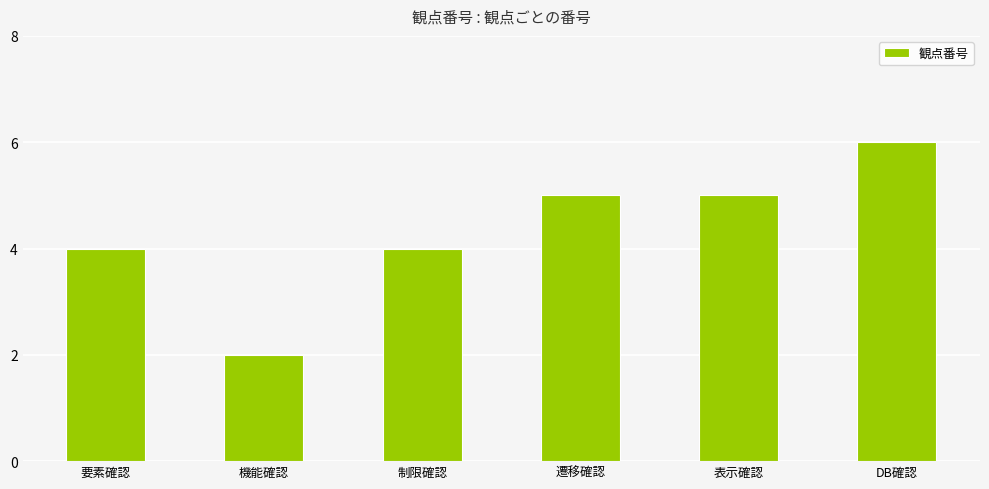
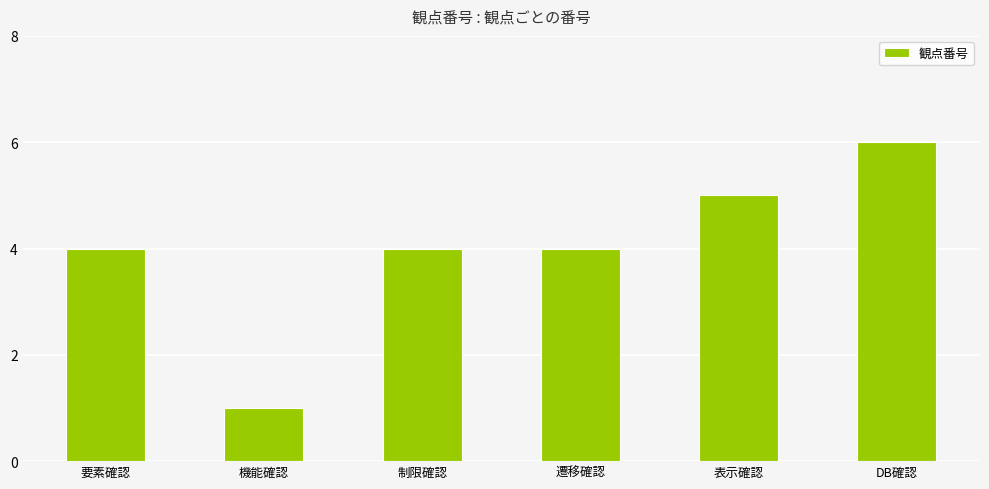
  {
    "要素確認": 4,
-   "機能確認": 2,
+   "機能確認": 1,
    "制限確認": 4,
-   "遷移確認": 5,
+   "遷移確認": 4,
    "表示確認": 5,
    "DB確認": 6
  }
